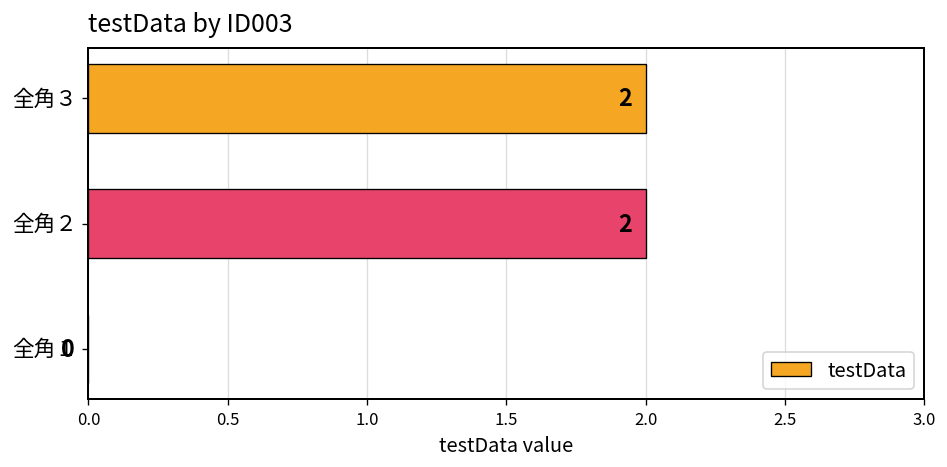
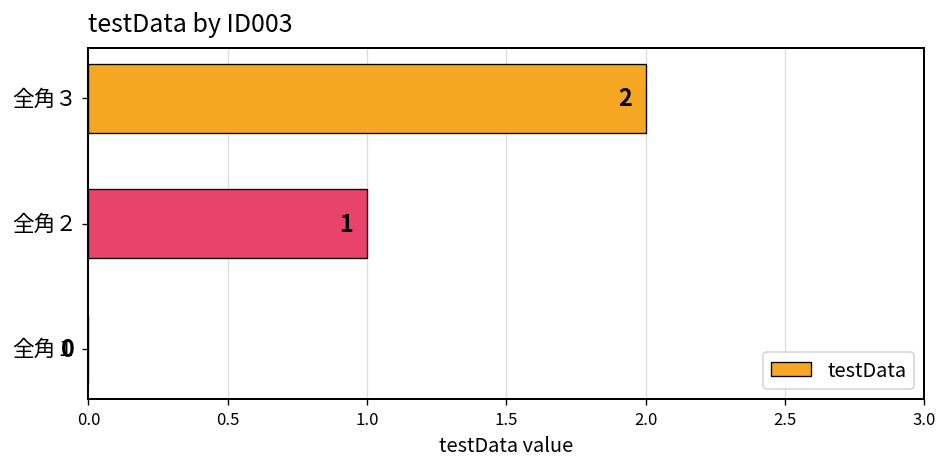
  {
    "全角３": 2,
-   "全角２": 2,
+   "全角２": 1,
    "全角１": 0
  }
